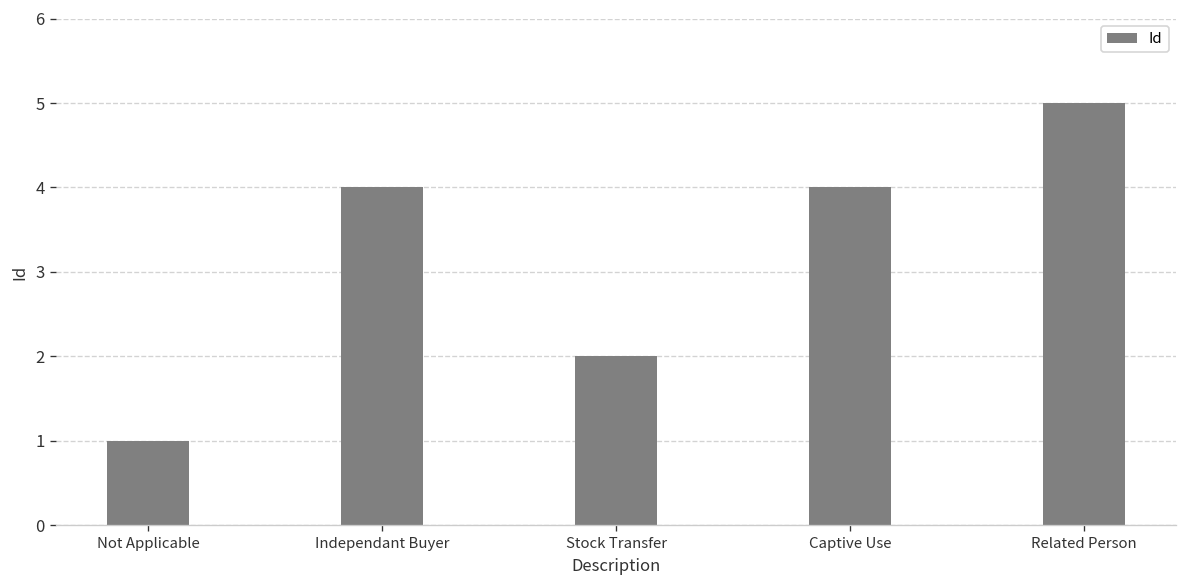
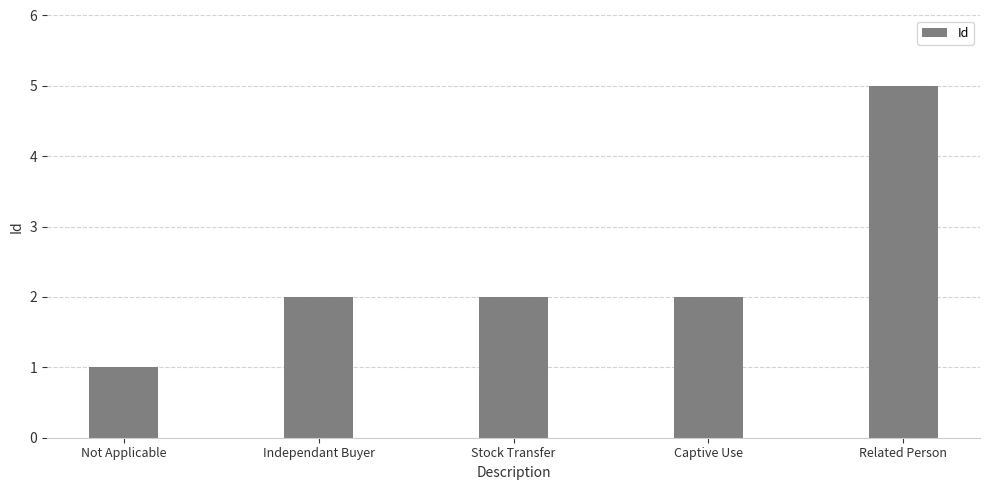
  {
    "Not Applicable": 1,
-   "Independant Buyer": 4,
+   "Independant Buyer": 2,
    "Stock Transfer": 2,
-   "Captive Use": 4,
+   "Captive Use": 2,
    "Related Person": 5
  }
